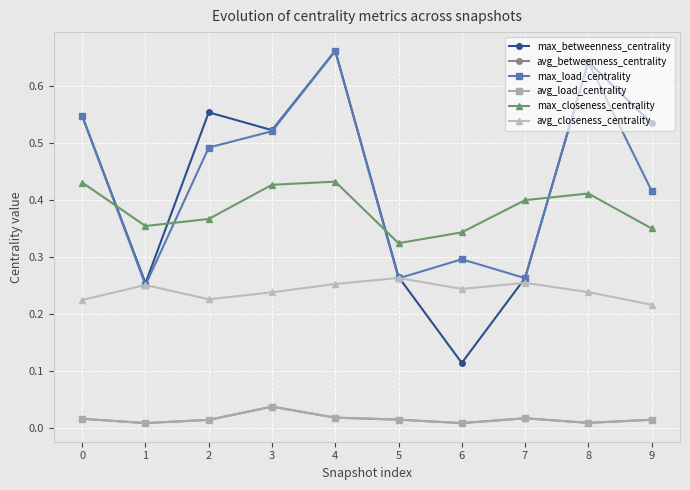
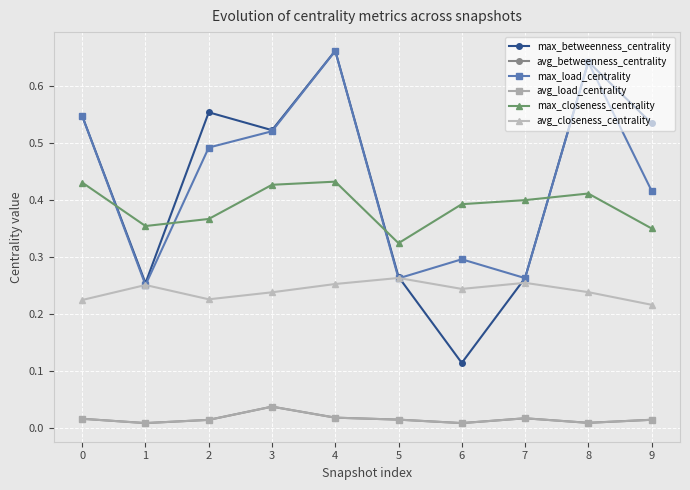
  {
    "max_betweenness_centrality": {
      "2": 0.55,
      "6": 0.11
    },
    "max_load_centrality": {
      "2": 0.49,
      "6": 0.30,
      "9": 0.42
    },
    "max_closeness_centrality": {
      "0": 0.43,
      "1": 0.35,
      "2": 0.37,
      "3": 0.43,
      "4": 0.43,
      "5": 0.32,
-     "6": 0.34,
+     "6": 0.39,
      "7": 0.40,
      "8": 0.41,
      "9": 0.35
    }
  }
